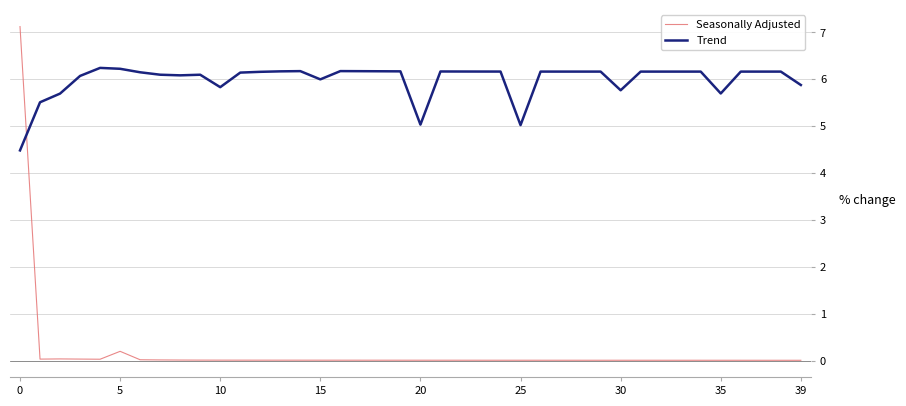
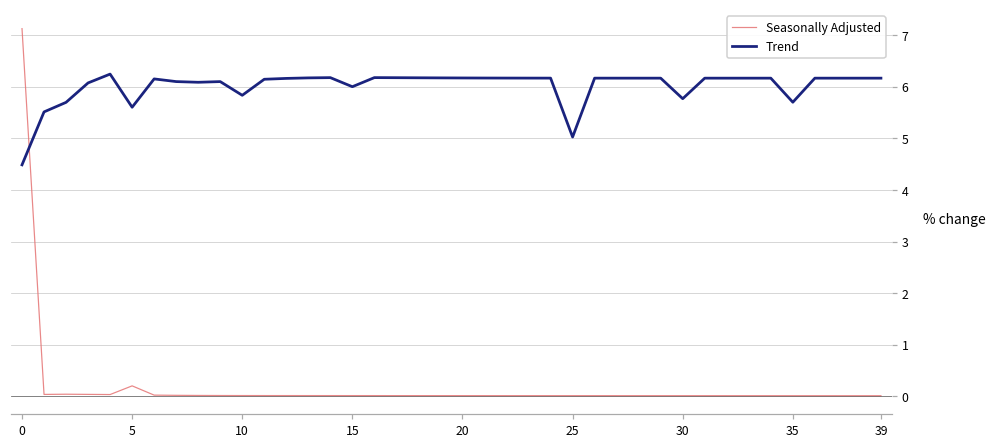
  {
    "Seasonally Adjusted": {
      "0": 7.1,
      "5": 0.2,
      "10": 0.0,
      "15": 0.0,
      "20": 0.0,
      "25": 0.0,
      "30": 0.0,
      "35": 0.0,
      "39": 0.0
    },
    "Trend": {
      "0": 4.5,
-     "5": 6.2,
+     "5": 5.6,
      "10": 5.8,
      "15": 6.0,
-     "20": 5.0,
+     "20": 6.2,
      "25": 5.0,
      "30": 5.8,
      "35": 5.7,
-     "39": 5.9
+     "39": 6.2
    }
  }
